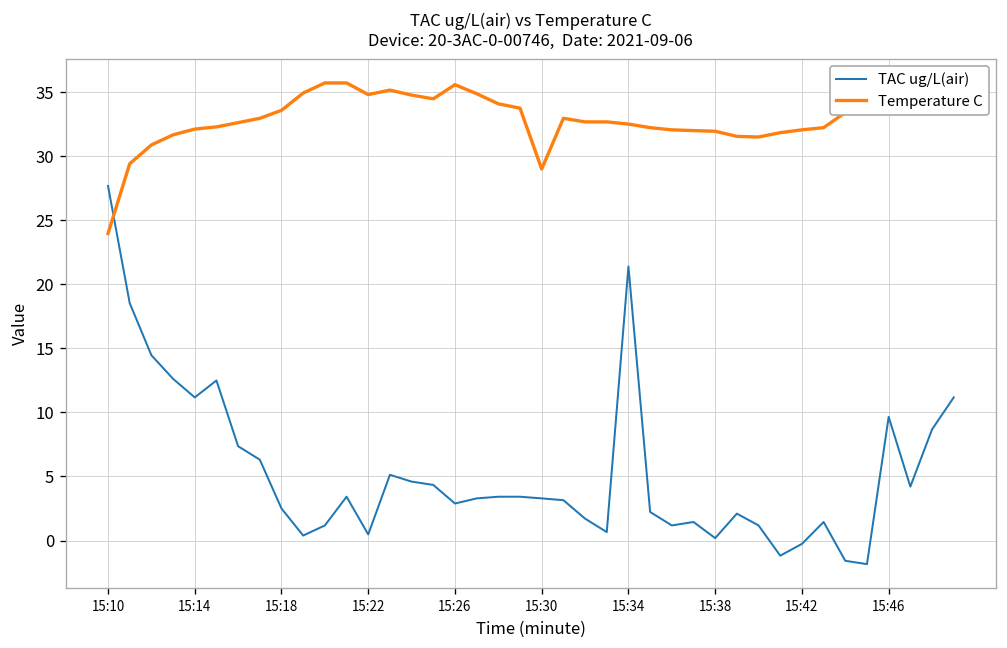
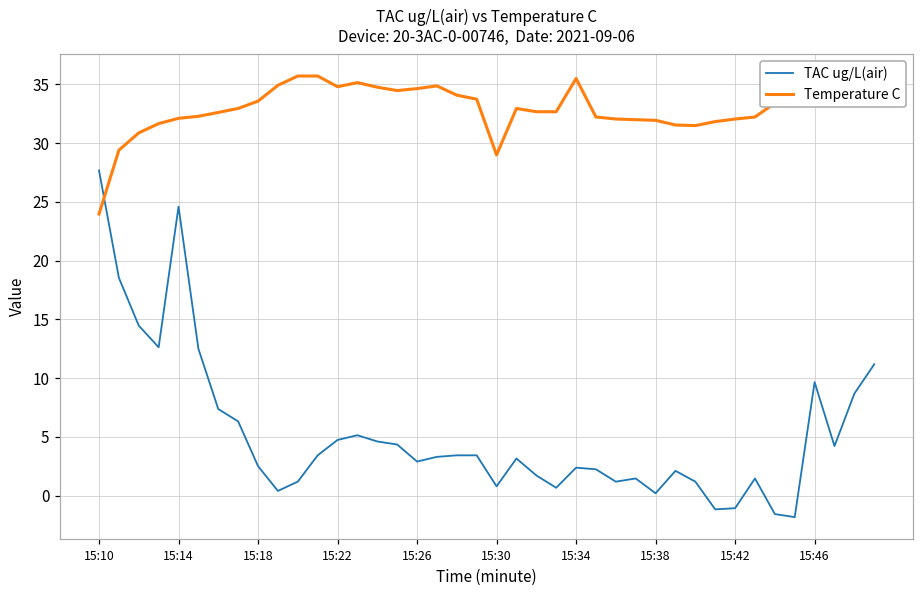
  {
    "TAC ug/L(air)": {
      "15:10": 27.7,
-     "15:14": 11.2,
+     "15:14": 24.6,
      "15:18": 2.5,
-     "15:22": 0.5,
+     "15:22": 4.7,
      "15:26": 2.9,
-     "15:30": 3.3,
-     "15:34": 21.4,
+     "15:30": 0.8,
+     "15:34": 2.4,
      "15:38": 0.2,
-     "15:42": -0.3,
+     "15:42": -1.1,
      "15:46": 9.7
    },
    "Temperature C": {
      "15:10": 24.0,
      "15:14": 32.1,
      "15:18": 33.6,
      "15:22": 34.8,
-     "15:26": 35.6,
+     "15:26": 34.6,
      "15:30": 29.0,
-     "15:34": 32.5,
+     "15:34": 35.5,
      "15:38": 31.9,
      "15:42": 32.1
    }
  }
